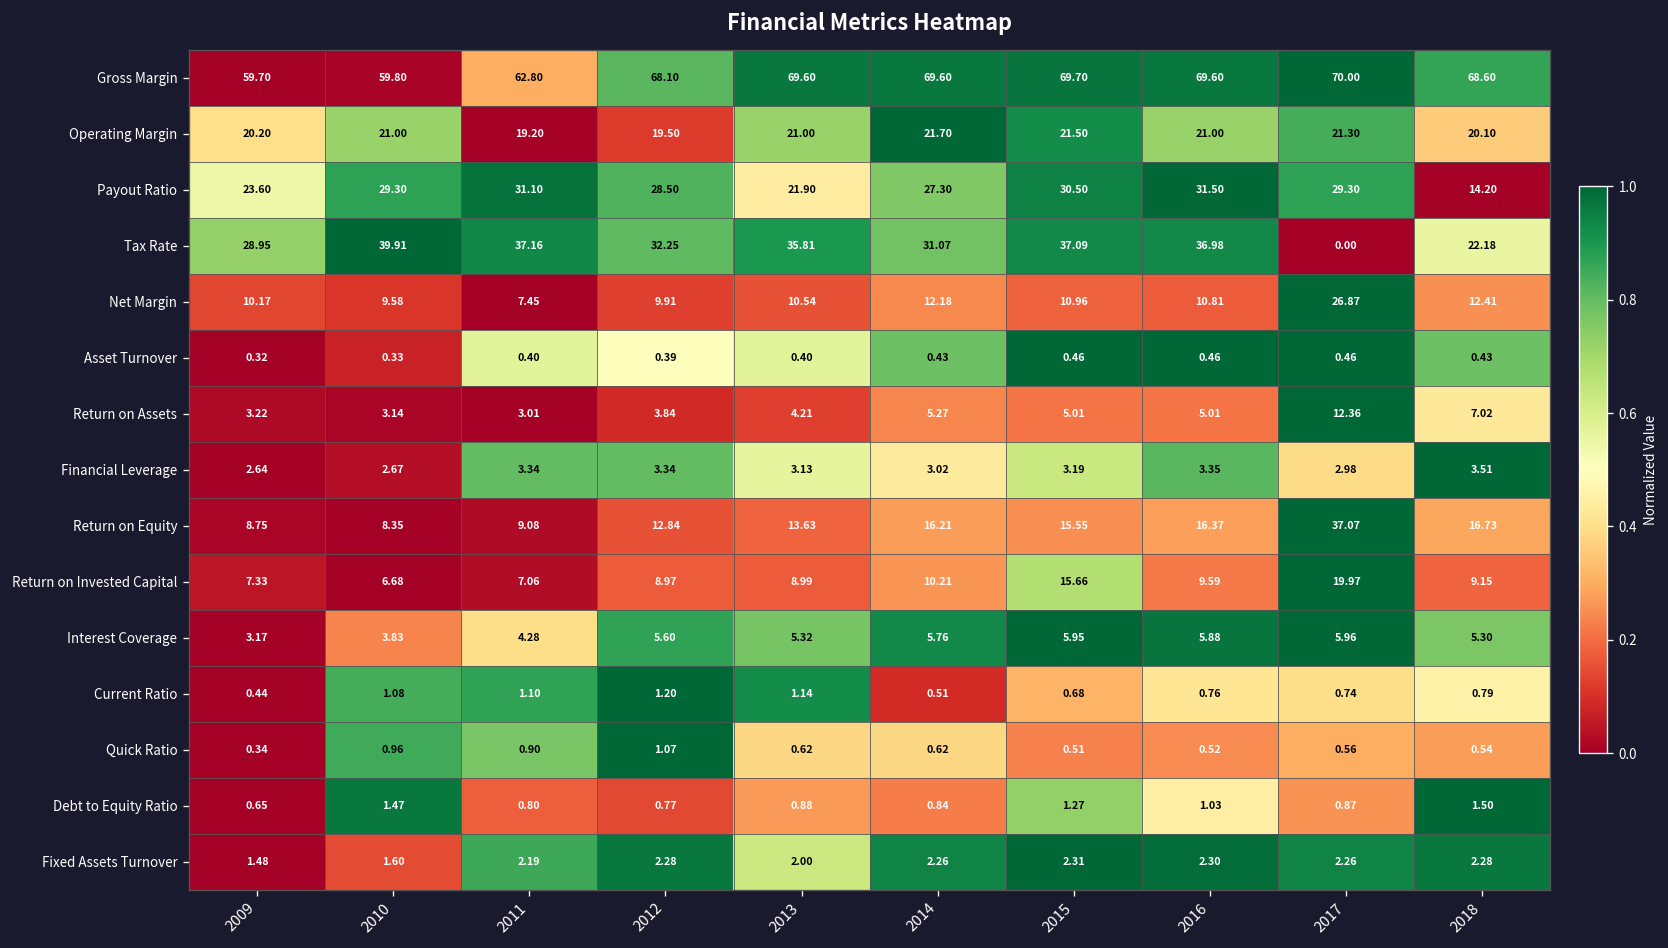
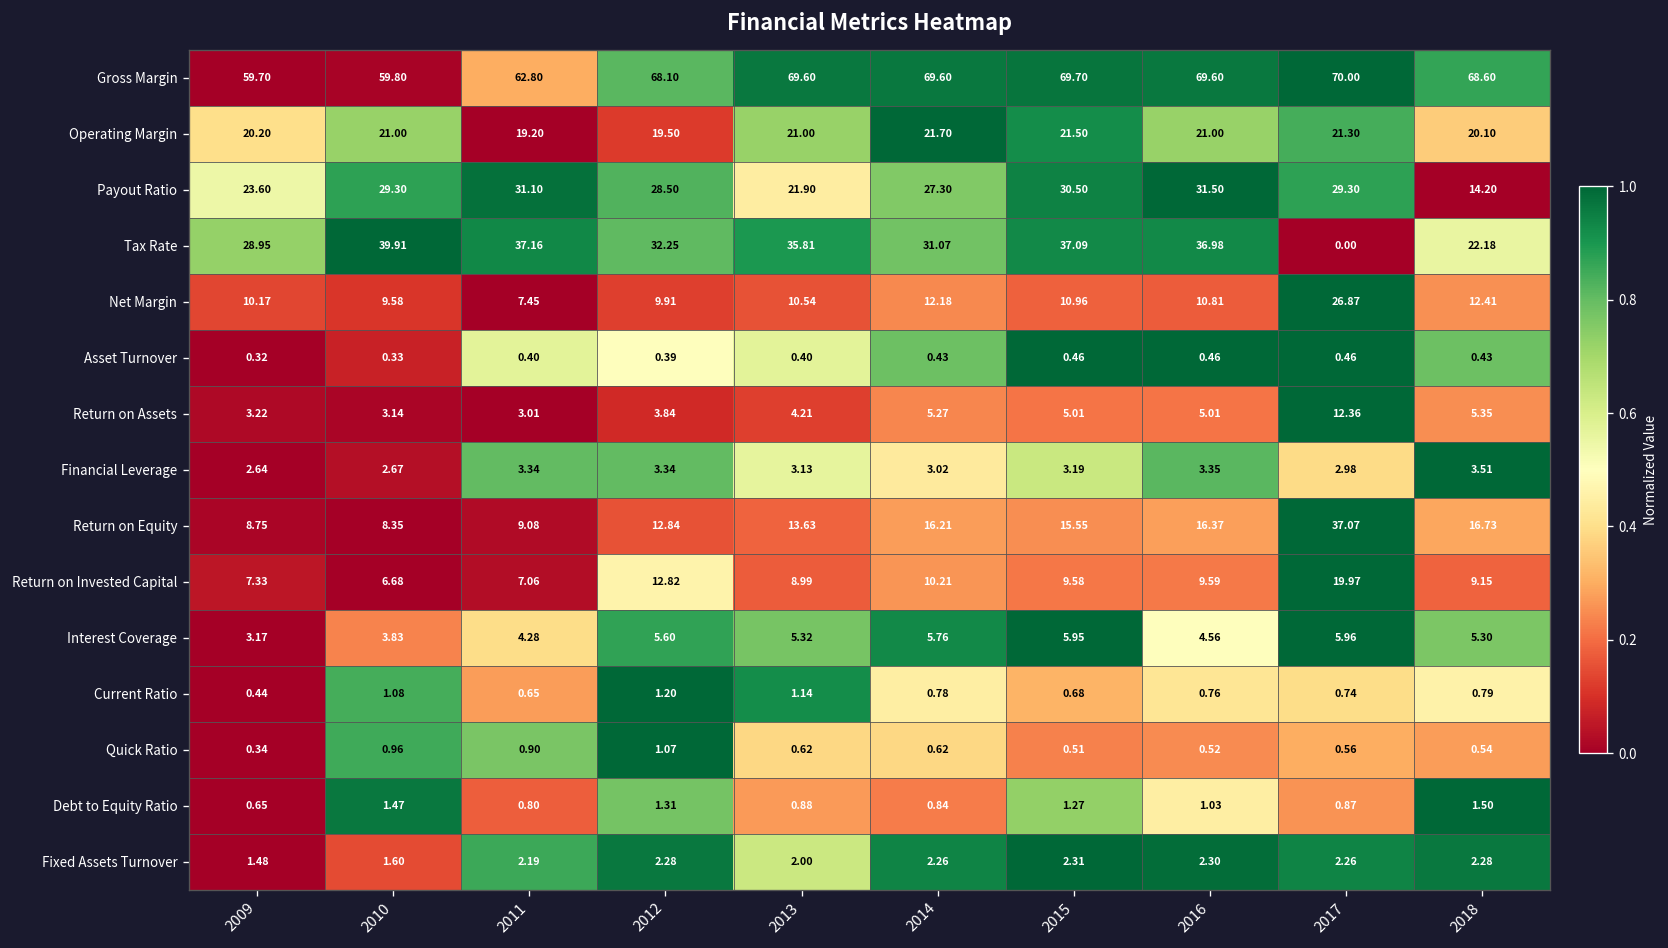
  {
    "Gross Margin": {
      "2009": 59.70,
      "2010": 59.80,
      "2011": 62.80,
      "2012": 68.10,
      "2013": 69.60,
      "2014": 69.60,
      "2015": 69.70,
      "2016": 69.60,
      "2017": 70.00,
      "2018": 68.60
    },
    "Operating Margin": {
      "2009": 20.20,
      "2010": 21.00,
      "2011": 19.20,
      "2012": 19.50,
      "2013": 21.00,
      "2014": 21.70,
      "2015": 21.50,
      "2016": 21.00,
      "2017": 21.30,
      "2018": 20.10
    },
    "Payout Ratio": {
      "2009": 23.60,
      "2010": 29.30,
      "2011": 31.10,
      "2012": 28.50,
      "2013": 21.90,
      "2014": 27.30,
      "2015": 30.50,
      "2016": 31.50,
      "2017": 29.30,
      "2018": 14.20
    },
    "Tax Rate": {
      "2009": 28.95,
      "2010": 39.91,
      "2011": 37.16,
      "2012": 32.25,
      "2013": 35.81,
      "2014": 31.07,
      "2015": 37.09,
      "2016": 36.98,
      "2017": 0.00,
      "2018": 22.18
    },
    "Net Margin": {
      "2009": 10.17,
      "2010": 9.58,
      "2011": 7.45,
      "2012": 9.91,
      "2013": 10.54,
      "2014": 12.18,
      "2015": 10.96,
      "2016": 10.81,
      "2017": 26.87,
      "2018": 12.41
    },
    "Asset Turnover": {
      "2009": 0.32,
      "2010": 0.33,
      "2011": 0.40,
      "2012": 0.39,
      "2013": 0.40,
      "2014": 0.43,
      "2015": 0.46,
      "2016": 0.46,
      "2017": 0.46,
      "2018": 0.43
    },
    "Return on Assets": {
      "2009": 3.22,
      "2010": 3.14,
      "2011": 3.01,
      "2012": 3.84,
      "2013": 4.21,
      "2014": 5.27,
      "2015": 5.01,
      "2016": 5.01,
      "2017": 12.36,
-     "2018": 7.02
+     "2018": 5.35
    },
    "Financial Leverage": {
      "2009": 2.64,
      "2010": 2.67,
      "2011": 3.34,
      "2012": 3.34,
      "2013": 3.13,
      "2014": 3.02,
      "2015": 3.19,
      "2016": 3.35,
      "2017": 2.98,
      "2018": 3.51
    },
    "Return on Equity": {
      "2009": 8.75,
      "2010": 8.35,
      "2011": 9.08,
      "2012": 12.84,
      "2013": 13.63,
      "2014": 16.21,
      "2015": 15.55,
      "2016": 16.37,
      "2017": 37.07,
      "2018": 16.73
    },
    "Return on Invested Capital": {
      "2009": 7.33,
      "2010": 6.68,
      "2011": 7.06,
-     "2012": 8.97,
+     "2012": 12.82,
      "2013": 8.99,
      "2014": 10.21,
-     "2015": 15.66,
+     "2015": 9.58,
      "2016": 9.59,
      "2017": 19.97,
      "2018": 9.15
    },
    "Interest Coverage": {
      "2009": 3.17,
      "2010": 3.83,
      "2011": 4.28,
      "2012": 5.60,
      "2013": 5.32,
      "2014": 5.76,
      "2015": 5.95,
-     "2016": 5.88,
+     "2016": 4.56,
      "2017": 5.96,
      "2018": 5.30
    },
    "Current Ratio": {
      "2009": 0.44,
      "2010": 1.08,
-     "2011": 1.10,
+     "2011": 0.65,
      "2012": 1.20,
      "2013": 1.14,
-     "2014": 0.51,
+     "2014": 0.78,
      "2015": 0.68,
      "2016": 0.76,
      "2017": 0.74,
      "2018": 0.79
    },
    "Quick Ratio": {
      "2009": 0.34,
      "2010": 0.96,
      "2011": 0.90,
      "2012": 1.07,
      "2013": 0.62,
      "2014": 0.62,
      "2015": 0.51,
      "2016": 0.52,
      "2017": 0.56,
      "2018": 0.54
    },
    "Debt to Equity Ratio": {
      "2009": 0.65,
      "2010": 1.47,
      "2011": 0.80,
-     "2012": 0.77,
+     "2012": 1.31,
      "2013": 0.88,
      "2014": 0.84,
      "2015": 1.27,
      "2016": 1.03,
      "2017": 0.87,
      "2018": 1.50
    },
    "Fixed Assets Turnover": {
      "2009": 1.48,
      "2010": 1.60,
      "2011": 2.19,
      "2012": 2.28,
      "2013": 2.00,
      "2014": 2.26,
      "2015": 2.31,
      "2016": 2.30,
      "2017": 2.26,
      "2018": 2.28
    }
  }
